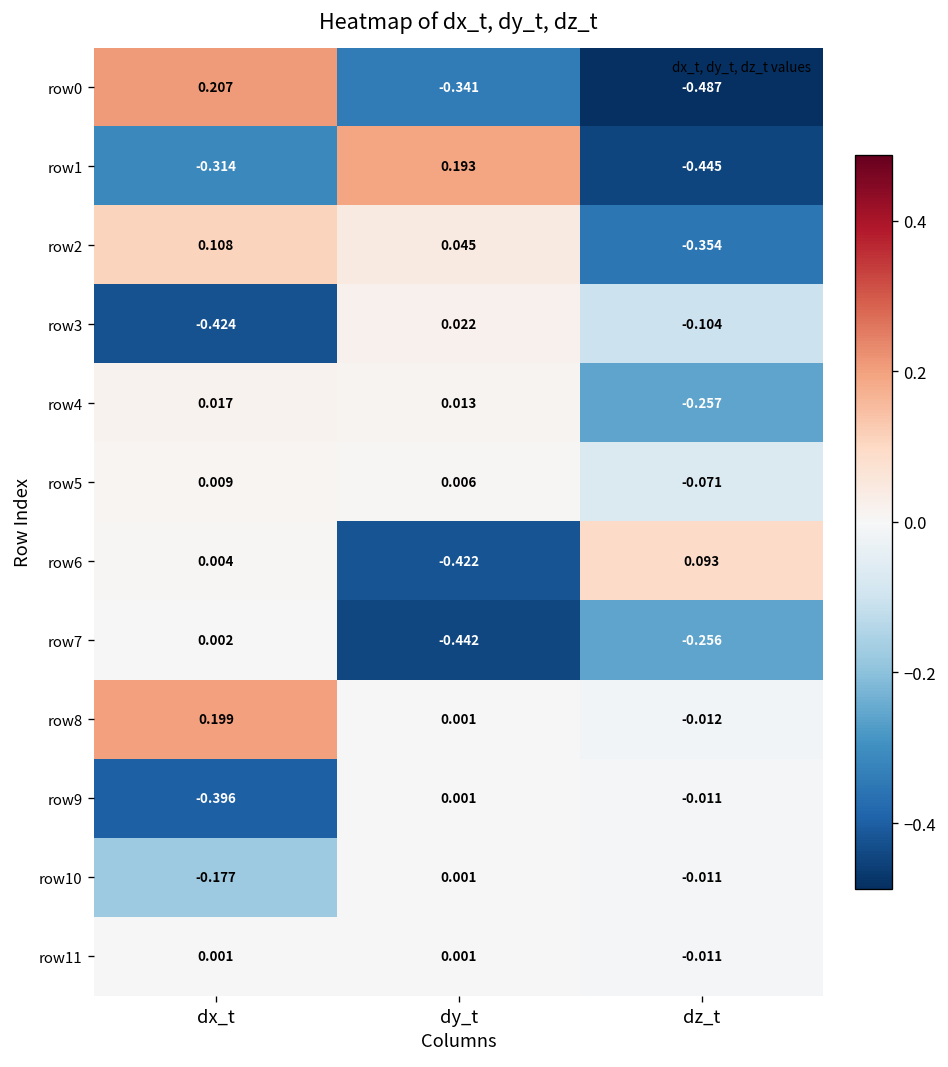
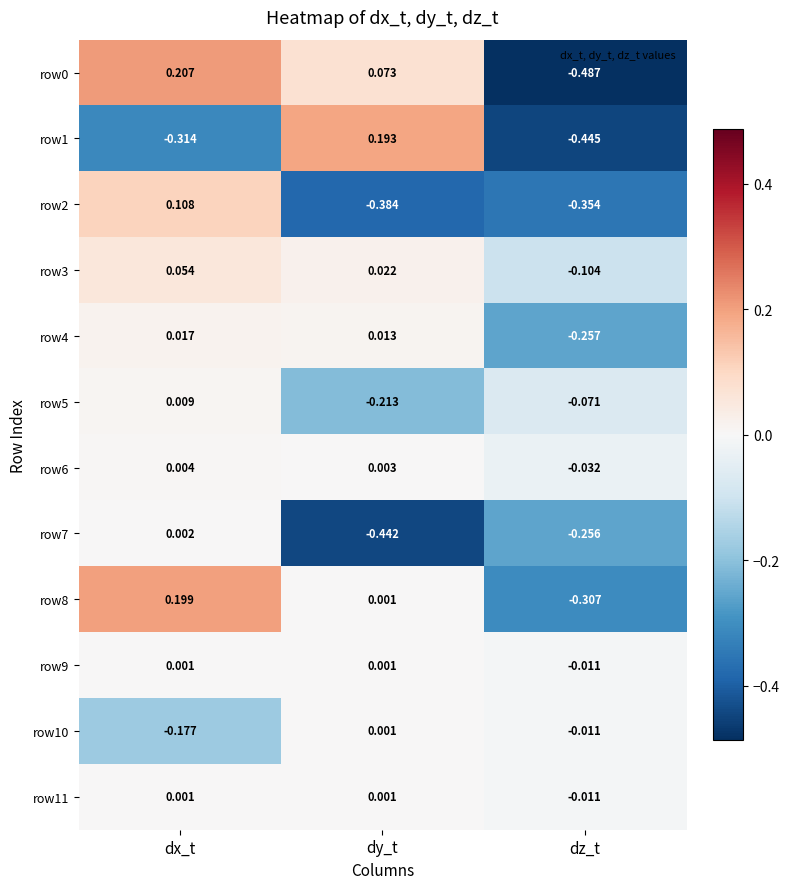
  {
    "row0": {
      "dx_t": 0.207,
-     "dy_t": -0.341,
+     "dy_t": 0.073,
      "dz_t": -0.487
    },
    "row1": {
      "dx_t": -0.314,
      "dy_t": 0.193,
      "dz_t": -0.445
    },
    "row2": {
      "dx_t": 0.108,
-     "dy_t": 0.045,
+     "dy_t": -0.384,
      "dz_t": -0.354
    },
    "row3": {
-     "dx_t": -0.424,
+     "dx_t": 0.054,
      "dy_t": 0.022,
      "dz_t": -0.104
    },
    "row4": {
      "dx_t": 0.017,
      "dy_t": 0.013,
      "dz_t": -0.257
    },
    "row5": {
      "dx_t": 0.009,
-     "dy_t": 0.006,
+     "dy_t": -0.213,
      "dz_t": -0.071
    },
    "row6": {
      "dx_t": 0.004,
-     "dy_t": -0.422,
-     "dz_t": 0.093
+     "dy_t": 0.003,
+     "dz_t": -0.032
    },
    "row7": {
      "dx_t": 0.002,
      "dy_t": -0.442,
      "dz_t": -0.256
    },
    "row8": {
      "dx_t": 0.199,
      "dy_t": 0.001,
-     "dz_t": -0.012
+     "dz_t": -0.307
    },
    "row9": {
-     "dx_t": -0.396,
+     "dx_t": 0.001,
      "dy_t": 0.001,
      "dz_t": -0.011
    },
    "row10": {
      "dx_t": -0.177,
      "dy_t": 0.001,
      "dz_t": -0.011
    },
    "row11": {
      "dx_t": 0.001,
      "dy_t": 0.001,
      "dz_t": -0.011
    }
  }
